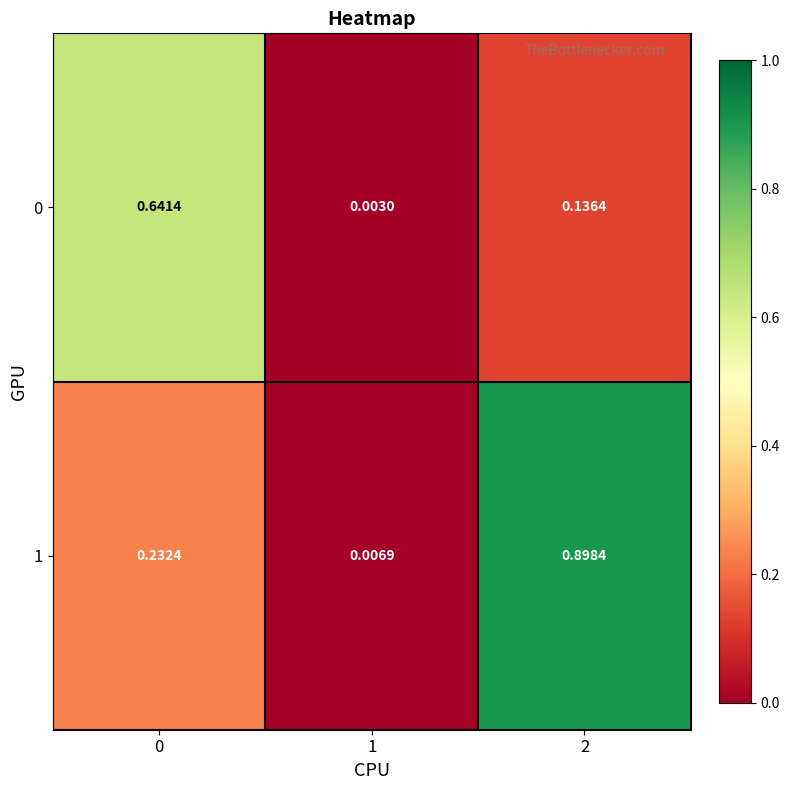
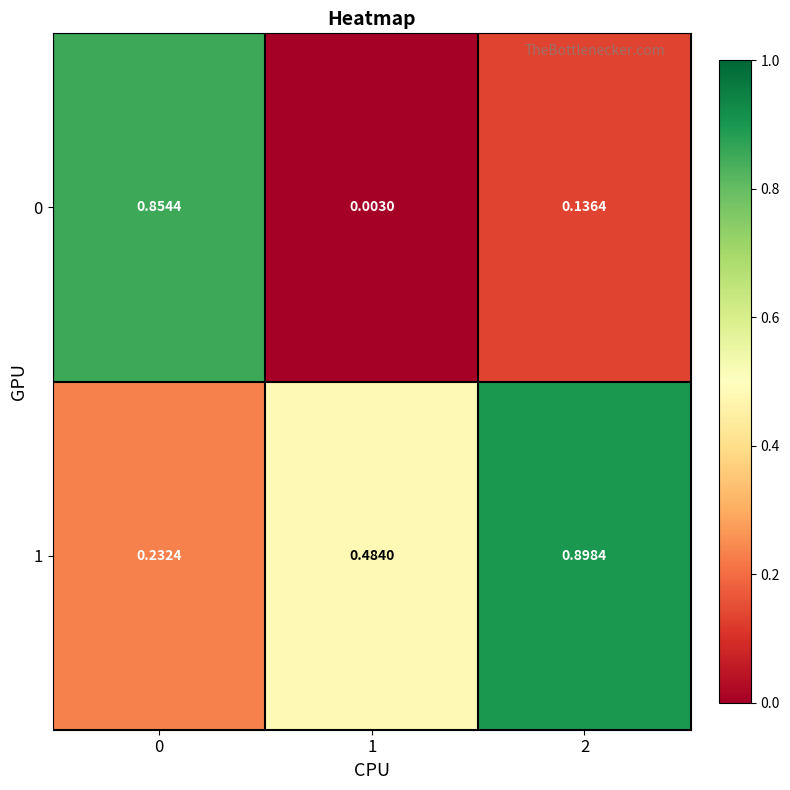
  {
    "0": {
-     "0": 0.6414,
+     "0": 0.8544,
      "1": 0.0030,
      "2": 0.1364
    },
    "1": {
      "0": 0.2324,
-     "1": 0.0069,
+     "1": 0.4840,
      "2": 0.8984
    }
  }
